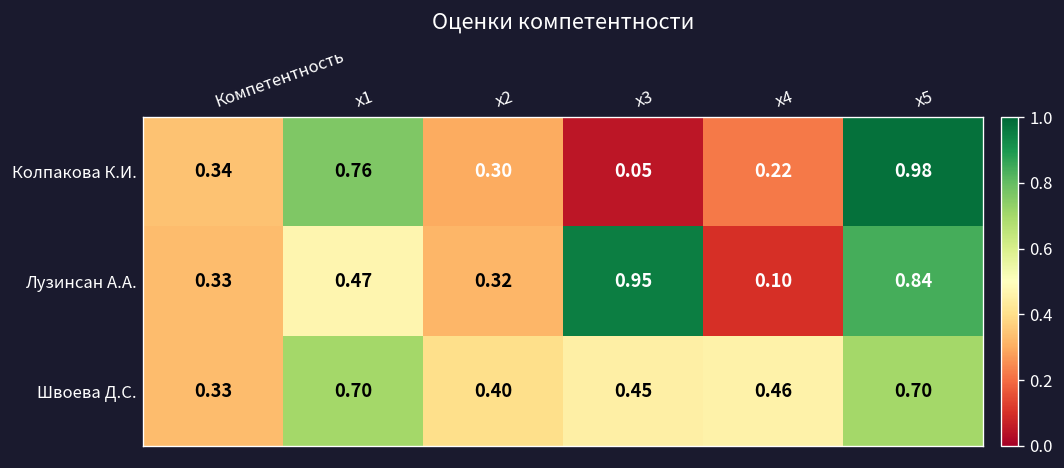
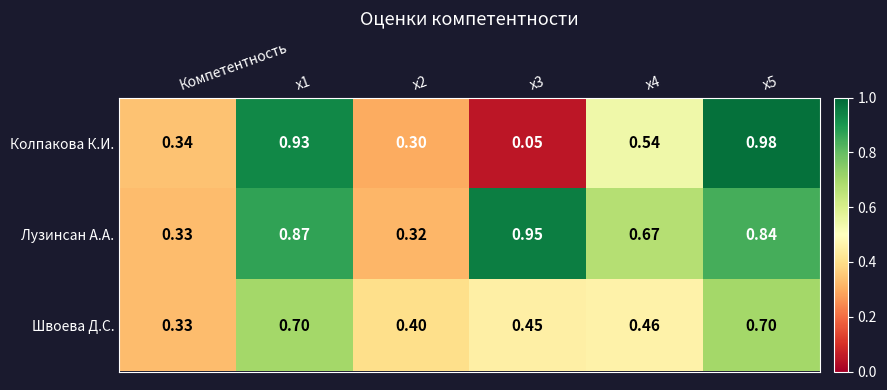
  {
    "Колпакова К.И.": {
      "Компетентность": 0.34,
-     "x1": 0.76,
+     "x1": 0.93,
      "x2": 0.30,
      "x3": 0.05,
-     "x4": 0.22,
+     "x4": 0.54,
      "x5": 0.98
    },
    "Лузинсан А.А.": {
      "Компетентность": 0.33,
-     "x1": 0.47,
+     "x1": 0.87,
      "x2": 0.32,
      "x3": 0.95,
-     "x4": 0.10,
+     "x4": 0.67,
      "x5": 0.84
    },
    "Швоева Д.С.": {
      "Компетентность": 0.33,
      "x1": 0.70,
      "x2": 0.40,
      "x3": 0.45,
      "x4": 0.46,
      "x5": 0.70
    }
  }
